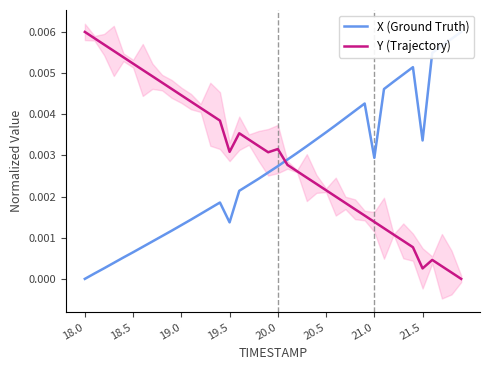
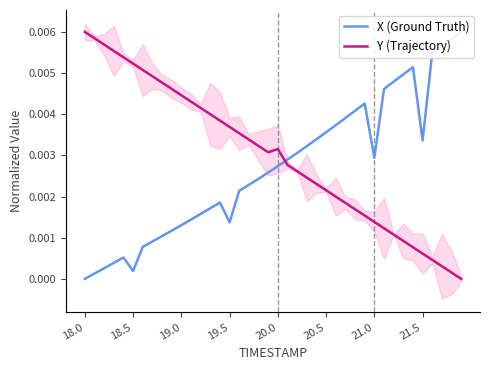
  {
    "X (Ground Truth)": {
      "18.0": 0.0000,
-     "18.5": 0.0006,
+     "18.5": 0.0002,
      "19.0": 0.0013,
      "19.5": 0.0014,
      "20.0": 0.0027,
      "20.5": 0.0036,
      "21.0": 0.0029,
      "21.5": 0.0034
    },
    "Y (Trajectory)": {
      "18.0": 0.0060,
      "18.5": 0.0052,
      "19.0": 0.0045,
-     "19.5": 0.0031,
+     "19.5": 0.0037,
      "20.0": 0.0032,
      "21.0": 0.0014,
-     "21.5": 0.0003
+     "21.5": 0.0006
    }
  }
